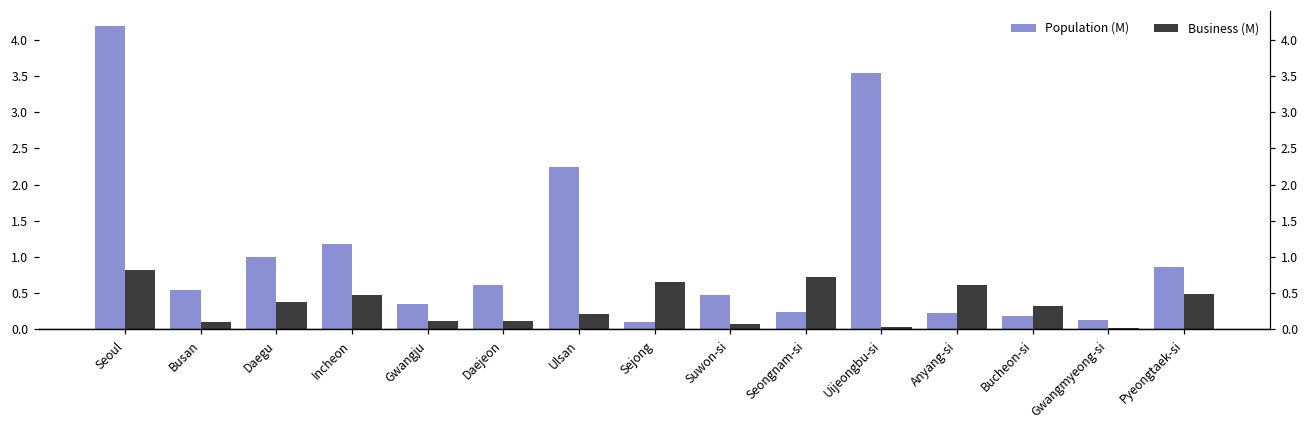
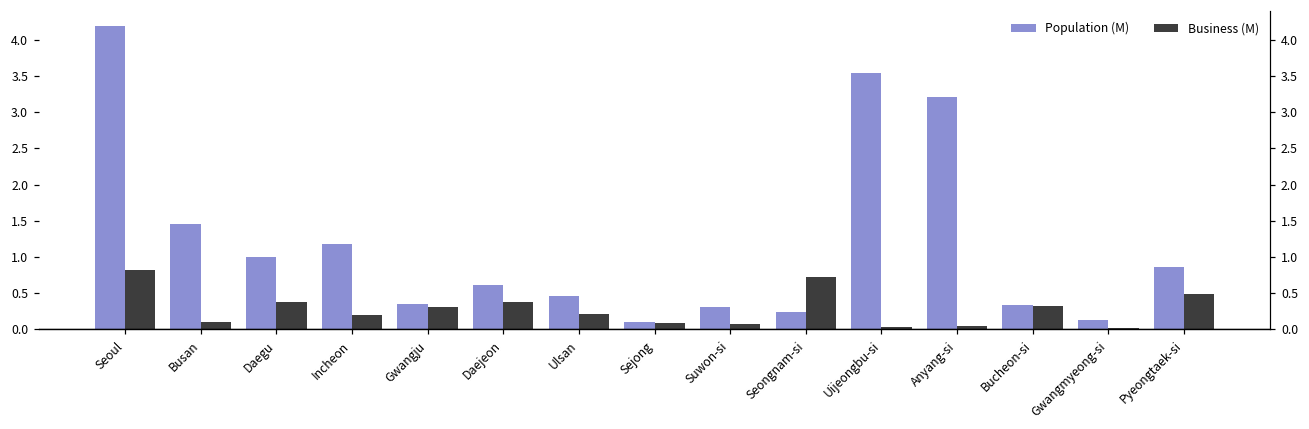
  {
    "Population (M)": {
      "Seoul": 4.2,
-     "Busan": 0.5,
+     "Busan": 1.5,
      "Daegu": 1.0,
      "Incheon": 1.2,
      "Gwangju": 0.4,
      "Daejeon": 0.6,
-     "Ulsan": 2.2,
+     "Ulsan": 0.5,
      "Sejong": 0.1,
-     "Suwon-si": 0.5,
+     "Suwon-si": 0.3,
      "Seongnam-si": 0.2,
      "Uijeongbu-si": 3.5,
-     "Anyang-si": 0.2,
-     "Bucheon-si": 0.2,
+     "Anyang-si": 3.2,
+     "Bucheon-si": 0.3,
      "Gwangmyeong-si": 0.1,
      "Pyeongtaek-si": 0.9
    },
    "Business (M)": {
      "Seoul": 0.8,
      "Busan": 0.1,
      "Daegu": 0.4,
-     "Incheon": 0.5,
-     "Gwangju": 0.1,
-     "Daejeon": 0.1,
+     "Incheon": 0.2,
+     "Gwangju": 0.3,
+     "Daejeon": 0.4,
      "Ulsan": 0.2,
-     "Sejong": 0.6,
+     "Sejong": 0.1,
      "Suwon-si": 0.1,
      "Seongnam-si": 0.7,
-     "Anyang-si": 0.6,
+     "Anyang-si": 0.0,
      "Bucheon-si": 0.3,
      "Pyeongtaek-si": 0.5
    }
  }
